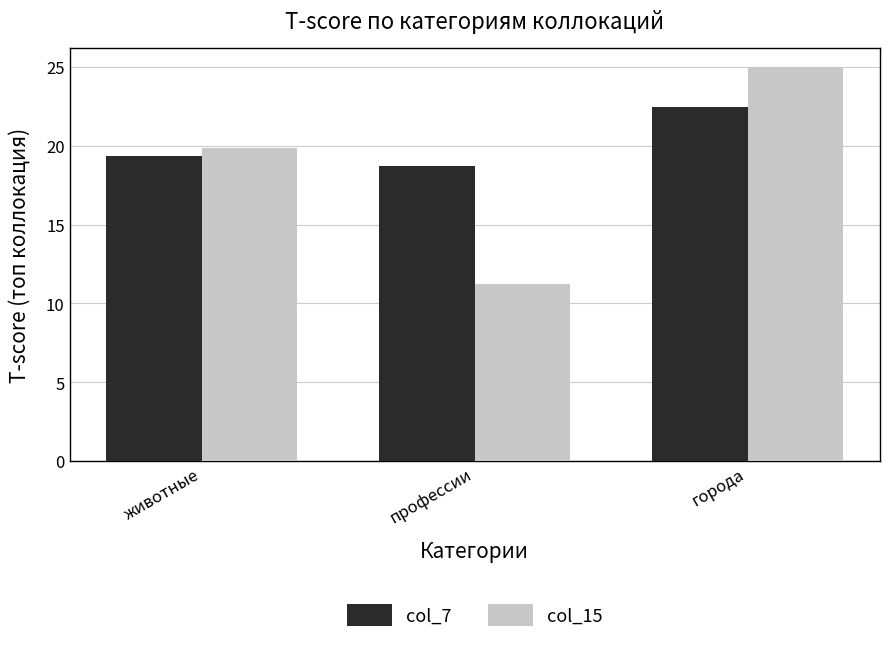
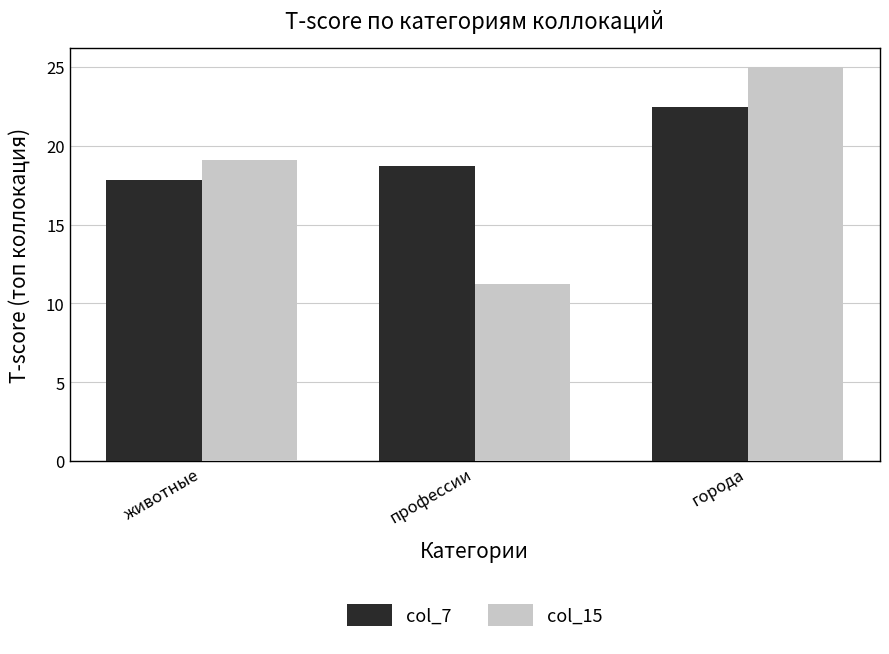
  {
    "col_7": {
-     "животные": 19.3,
+     "животные": 17.8,
      "профессии": 18.7,
      "города": 22.5
    },
    "col_15": {
-     "животные": 19.8,
+     "животные": 19.1,
      "профессии": 11.2,
      "города": 25.0
    }
  }
